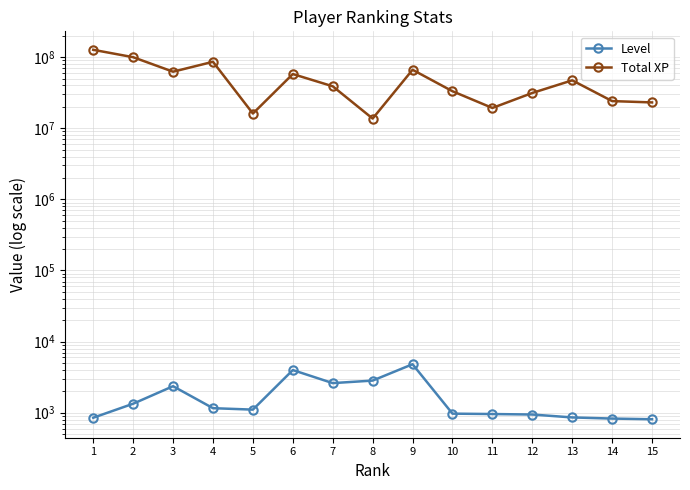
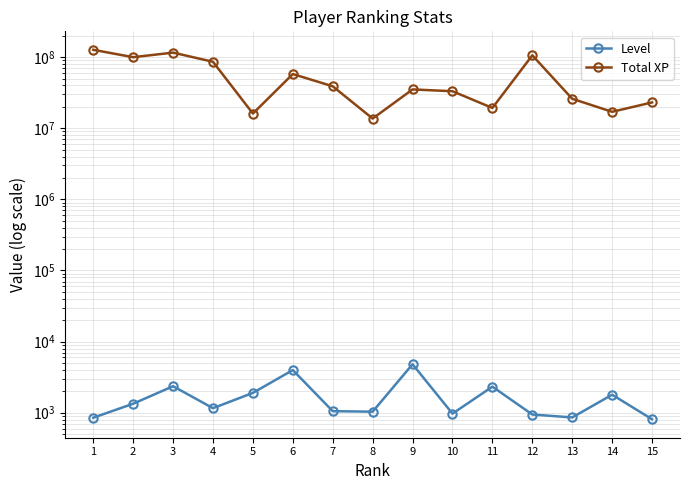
  {
    "Level": {
      "1": 900,
      "2": 1300,
      "3": 2400,
      "4": 1200,
-     "5": 1100,
+     "5": 1900,
      "6": 4000,
-     "7": 2600,
-     "8": 2800,
+     "7": 1100,
+     "8": 1000,
      "9": 5000,
      "10": 1000,
-     "11": 1000,
+     "11": 2300,
      "12": 900,
      "13": 900,
-     "14": 800,
+     "14": 1800,
      "15": 800
    },
    "Total XP": {
      "1": 130000000,
      "2": 100000000,
-     "3": 60000000,
+     "3": 120000000,
      "4": 90000000,
      "5": 16000000,
      "6": 60000000,
      "7": 40000000,
      "8": 14000000,
-     "9": 70000000,
+     "9": 40000000,
      "10": 30000000,
      "11": 19000000,
-     "12": 30000000,
-     "13": 50000000,
-     "14": 24000000,
+     "12": 110000000,
+     "13": 26000000,
+     "14": 17000000,
      "15": 23000000
    }
  }
